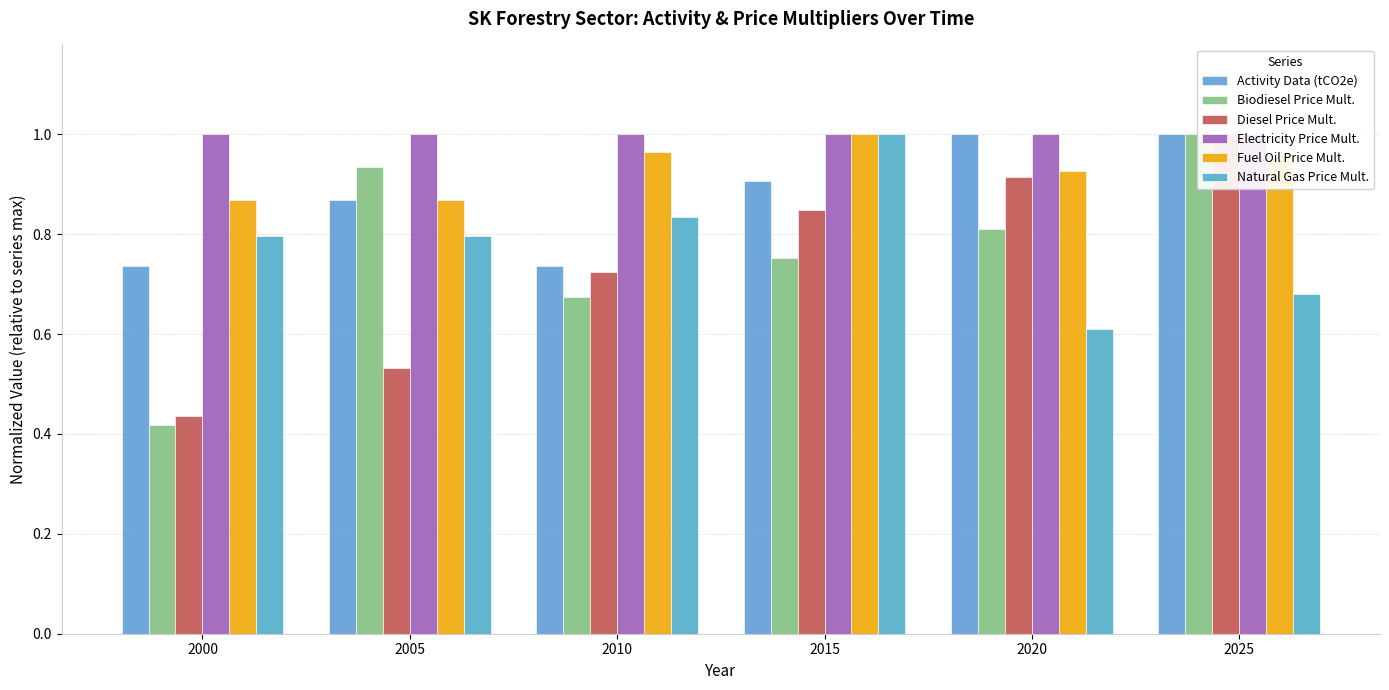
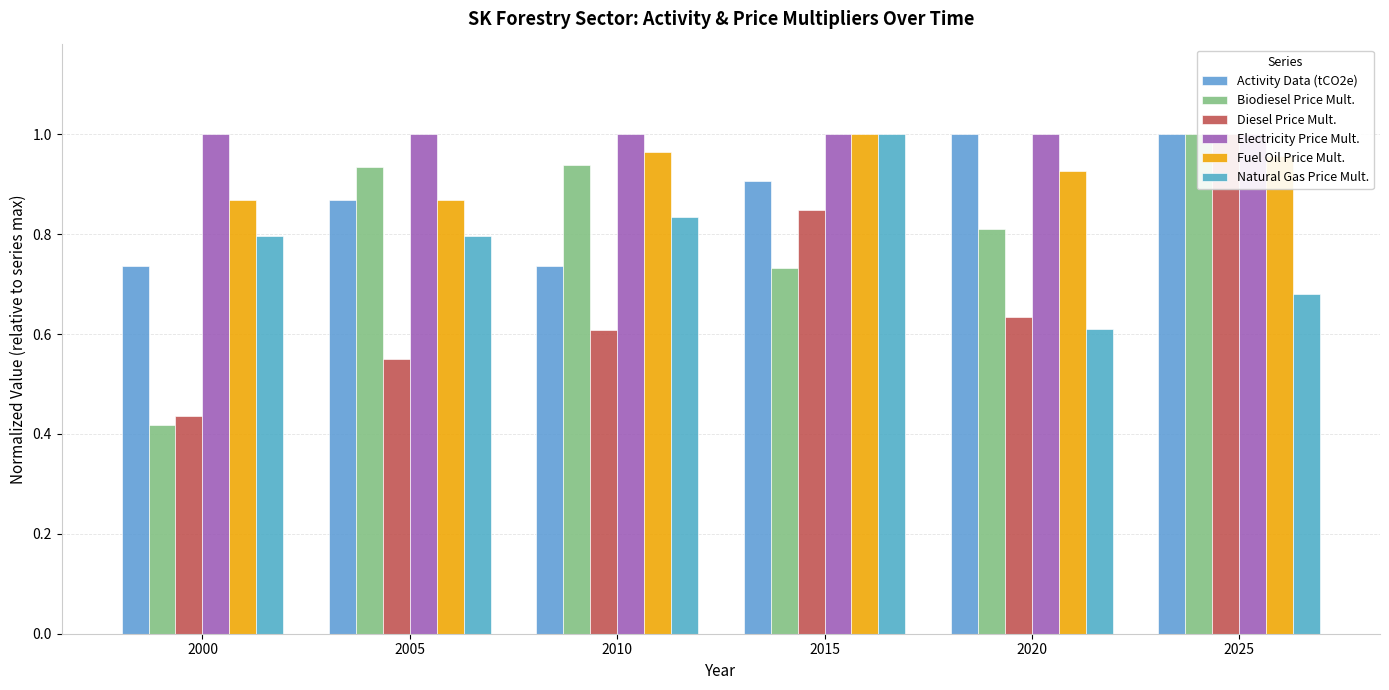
  {
    "Biodiesel Price Mult.": {
      "2000": 0.42,
      "2005": 0.93,
-     "2010": 0.67,
-     "2015": 0.75,
+     "2010": 0.94,
+     "2015": 0.73,
      "2020": 0.81
    },
    "Diesel Price Mult.": {
      "2000": 0.44,
-     "2005": 0.53,
-     "2010": 0.72,
+     "2005": 0.55,
+     "2010": 0.61,
      "2015": 0.85,
-     "2020": 0.92
+     "2020": 0.63
    },
    "Electricity Price Mult.": {
      "2000": 1.00,
      "2005": 1.00,
      "2010": 1.00,
      "2015": 1.00,
      "2020": 1.00
    },
    "Fuel Oil Price Mult.": {
      "2000": 0.87,
      "2005": 0.87,
      "2010": 0.97,
      "2015": 1.00,
      "2020": 0.93
    }
  }
